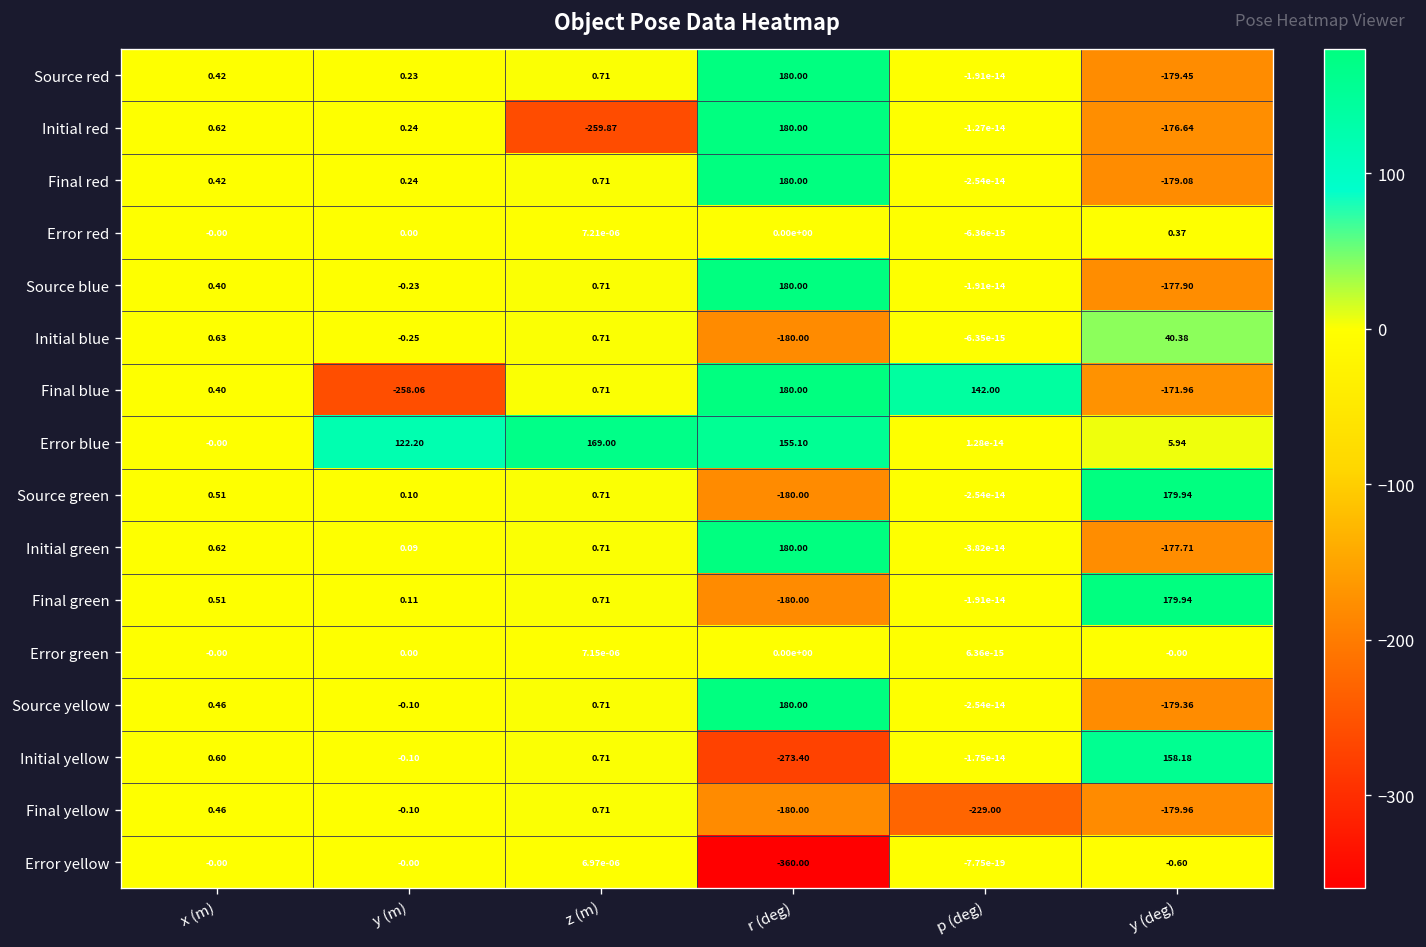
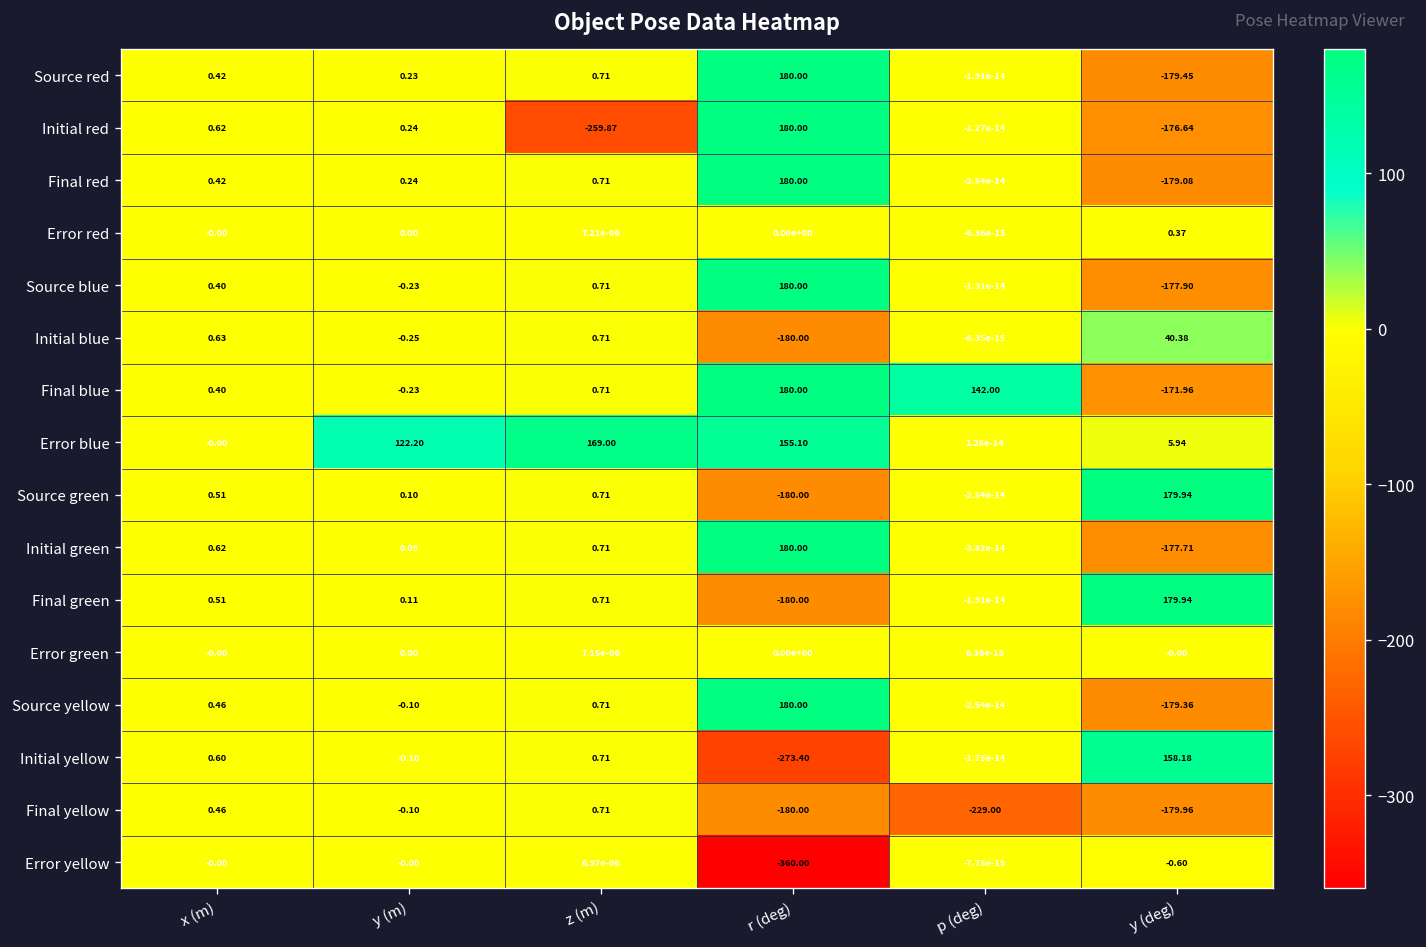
  {
    "Source red": {
      "x (m)": "0.42",
      "y (m)": "0.23",
      "z (m)": "0.71",
      "r (deg)": "180.00",
      "p (deg)": "-1.91e-14",
      "y (deg)": "-179.45"
    },
    "Initial red": {
      "x (m)": "0.62",
      "y (m)": "0.24",
      "z (m)": "-259.87",
      "r (deg)": "180.00",
      "p (deg)": "-1.27e-14",
      "y (deg)": "-176.64"
    },
    "Final red": {
      "x (m)": "0.42",
      "y (m)": "0.24",
      "z (m)": "0.71",
      "r (deg)": "180.00",
      "p (deg)": "-2.54e-14",
      "y (deg)": "-179.08"
    },
    "Error red": {
      "x (m)": "-0.00",
      "y (m)": "0.00",
      "z (m)": "7.21e-06",
      "r (deg)": "0.00e+00",
      "p (deg)": "-6.36e-15",
      "y (deg)": "0.37"
    },
    "Source blue": {
      "x (m)": "0.40",
      "y (m)": "-0.23",
      "z (m)": "0.71",
      "r (deg)": "180.00",
      "p (deg)": "-1.91e-14",
      "y (deg)": "-177.90"
    },
    "Initial blue": {
      "x (m)": "0.63",
      "y (m)": "-0.25",
      "z (m)": "0.71",
      "r (deg)": "-180.00",
      "p (deg)": "-6.35e-15",
      "y (deg)": "40.38"
    },
    "Final blue": {
      "x (m)": "0.40",
-     "y (m)": "-258.06",
+     "y (m)": "-0.23",
      "z (m)": "0.71",
      "r (deg)": "180.00",
      "p (deg)": "142.00",
      "y (deg)": "-171.96"
    },
    "Error blue": {
      "x (m)": "-0.00",
      "y (m)": "122.20",
      "z (m)": "169.00",
      "r (deg)": "155.10",
      "p (deg)": "1.28e-14",
      "y (deg)": "5.94"
    },
    "Source green": {
      "x (m)": "0.51",
      "y (m)": "0.10",
      "z (m)": "0.71",
      "r (deg)": "-180.00",
      "p (deg)": "-2.54e-14",
      "y (deg)": "179.94"
    },
    "Initial green": {
      "x (m)": "0.62",
      "y (m)": "0.09",
      "z (m)": "0.71",
      "r (deg)": "180.00",
      "p (deg)": "-3.82e-14",
      "y (deg)": "-177.71"
    },
    "Final green": {
      "x (m)": "0.51",
      "y (m)": "0.11",
      "z (m)": "0.71",
      "r (deg)": "-180.00",
      "p (deg)": "-1.91e-14",
      "y (deg)": "179.94"
    },
    "Error green": {
      "x (m)": "-0.00",
      "y (m)": "0.00",
      "z (m)": "7.15e-06",
      "r (deg)": "0.00e+00",
      "p (deg)": "6.36e-15",
      "y (deg)": "-0.00"
    },
    "Source yellow": {
      "x (m)": "0.46",
      "y (m)": "-0.10",
      "z (m)": "0.71",
      "r (deg)": "180.00",
      "p (deg)": "-2.54e-14",
      "y (deg)": "-179.36"
    },
    "Initial yellow": {
      "x (m)": "0.60",
      "y (m)": "-0.10",
      "z (m)": "0.71",
      "r (deg)": "-273.40",
      "p (deg)": "-1.75e-14",
      "y (deg)": "158.18"
    },
    "Final yellow": {
      "x (m)": "0.46",
      "y (m)": "-0.10",
      "z (m)": "0.71",
      "r (deg)": "-180.00",
      "p (deg)": "-229.00",
      "y (deg)": "-179.96"
    },
    "Error yellow": {
      "x (m)": "-0.00",
      "y (m)": "-0.00",
      "z (m)": "6.97e-06",
      "r (deg)": "-360.00",
      "p (deg)": "-7.75e-19",
      "y (deg)": "-0.60"
    }
  }
